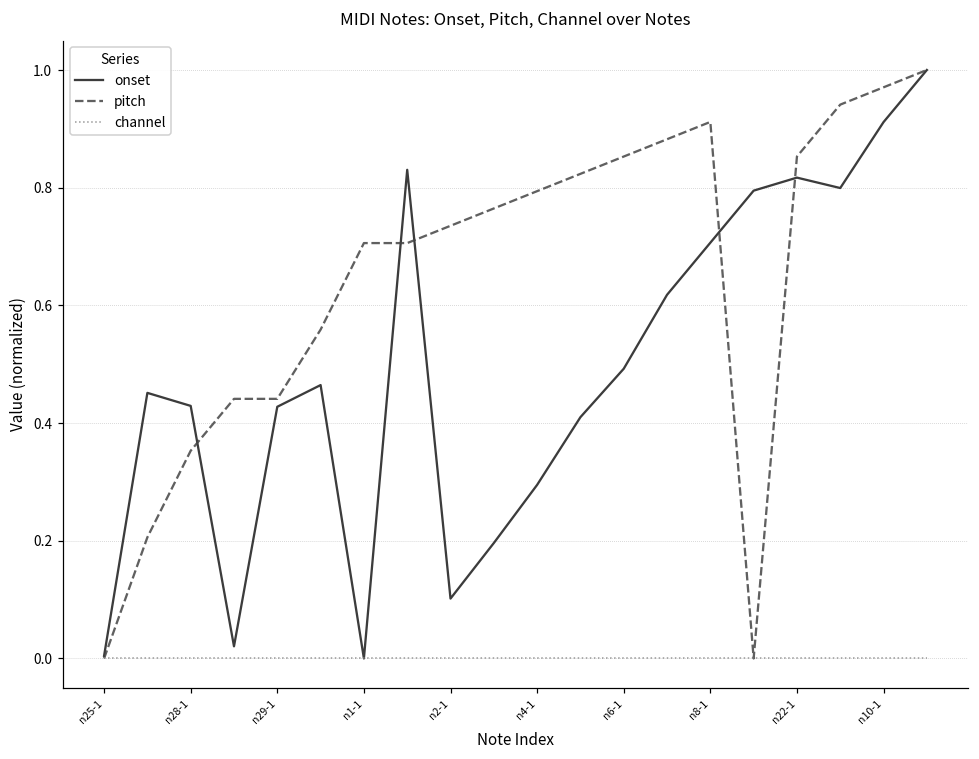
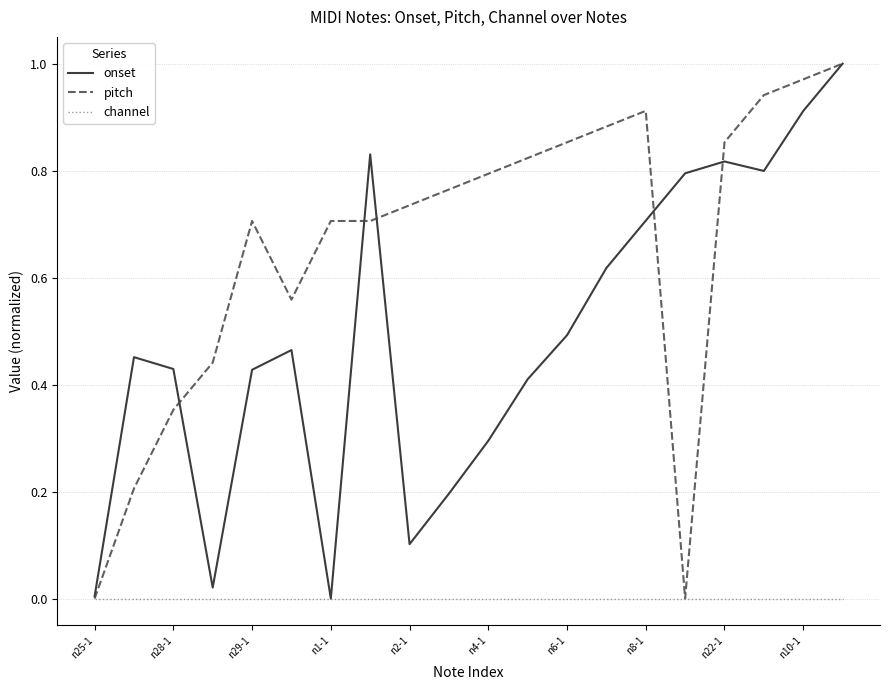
  {
    "onset": {
      "n28-1": 0.43,
      "n29-1": 0.43,
      "n2-1": 0.10,
      "n4-1": 0.29,
      "n6-1": 0.49,
      "n8-1": 0.71,
      "n22-1": 0.82,
      "n10-1": 0.91
    },
    "pitch": {
      "n28-1": 0.35,
-     "n29-1": 0.44,
+     "n29-1": 0.71,
      "n1-1": 0.71,
      "n2-1": 0.74,
      "n4-1": 0.79,
      "n6-1": 0.85,
      "n8-1": 0.91,
      "n22-1": 0.85,
      "n10-1": 0.97
    },
    "channel": {
      "n28-1": 0.00,
      "n29-1": 0.00,
      "n2-1": 0.00,
      "n4-1": 0.00,
      "n6-1": 0.00,
      "n8-1": 0.00,
      "n22-1": 0.00,
      "n10-1": 0.00
    }
  }
